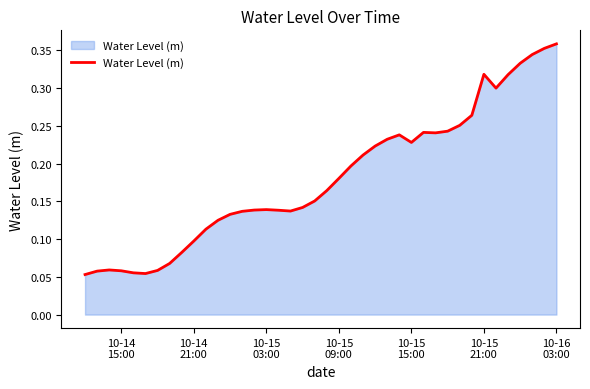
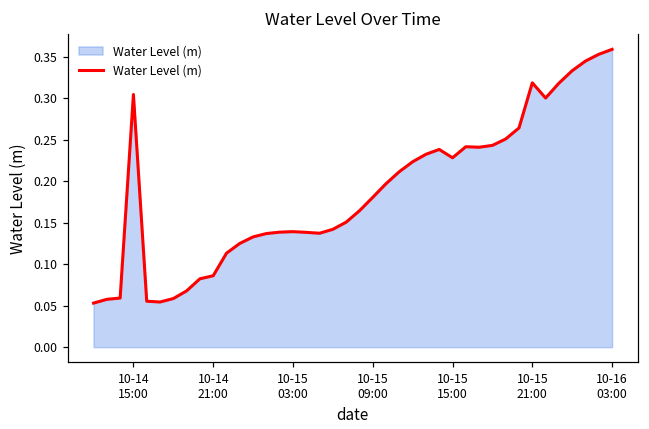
  {
-   "10-14 15:00": 0.06,
-   "10-14 21:00": 0.10,
+   "10-14 15:00": 0.30,
+   "10-14 21:00": 0.09,
    "10-15 03:00": 0.14,
    "10-15 09:00": 0.18,
    "10-15 15:00": 0.23,
    "10-15 21:00": 0.32,
    "10-16 03:00": 0.36
  }
